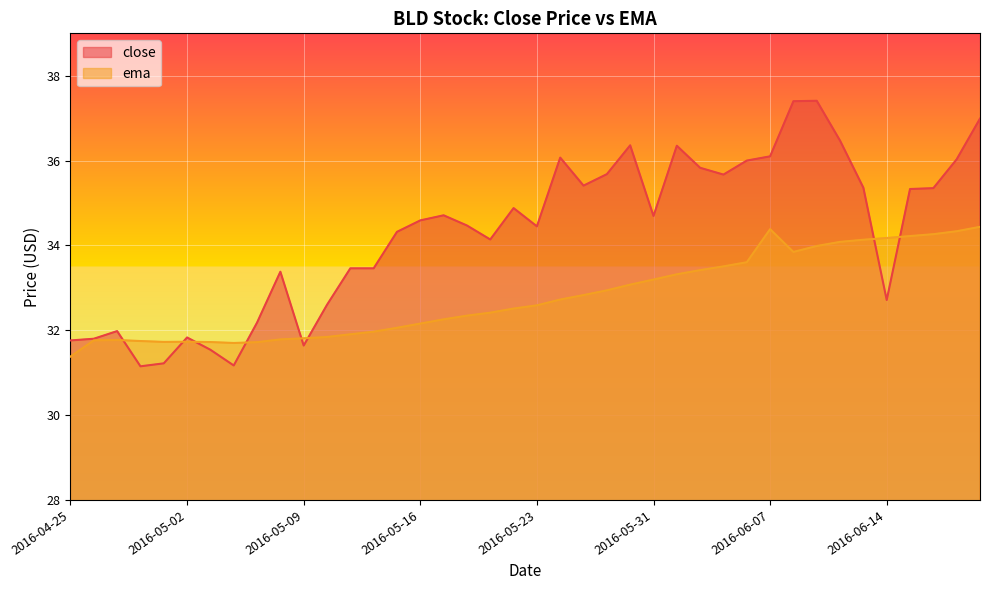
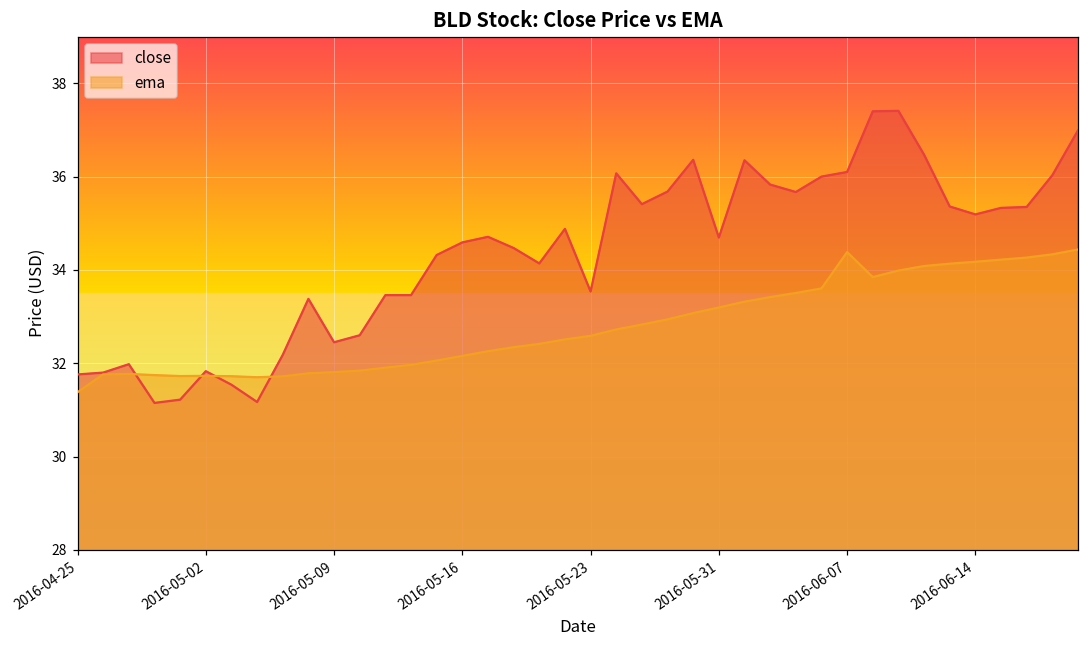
  {
    "close": {
      "2016-04-25": 31.8,
      "2016-05-02": 31.8,
-     "2016-05-09": 31.6,
+     "2016-05-09": 32.5,
      "2016-05-16": 34.6,
-     "2016-05-23": 34.5,
+     "2016-05-23": 33.5,
      "2016-05-31": 34.7,
      "2016-06-07": 36.1,
-     "2016-06-14": 32.7
+     "2016-06-14": 35.2
    },
    "ema": {
      "2016-04-25": 31.4,
      "2016-05-02": 31.7,
      "2016-05-09": 31.8,
      "2016-05-16": 32.2,
      "2016-05-23": 32.6,
      "2016-05-31": 33.2,
      "2016-06-07": 34.4,
      "2016-06-14": 34.2
    }
  }
